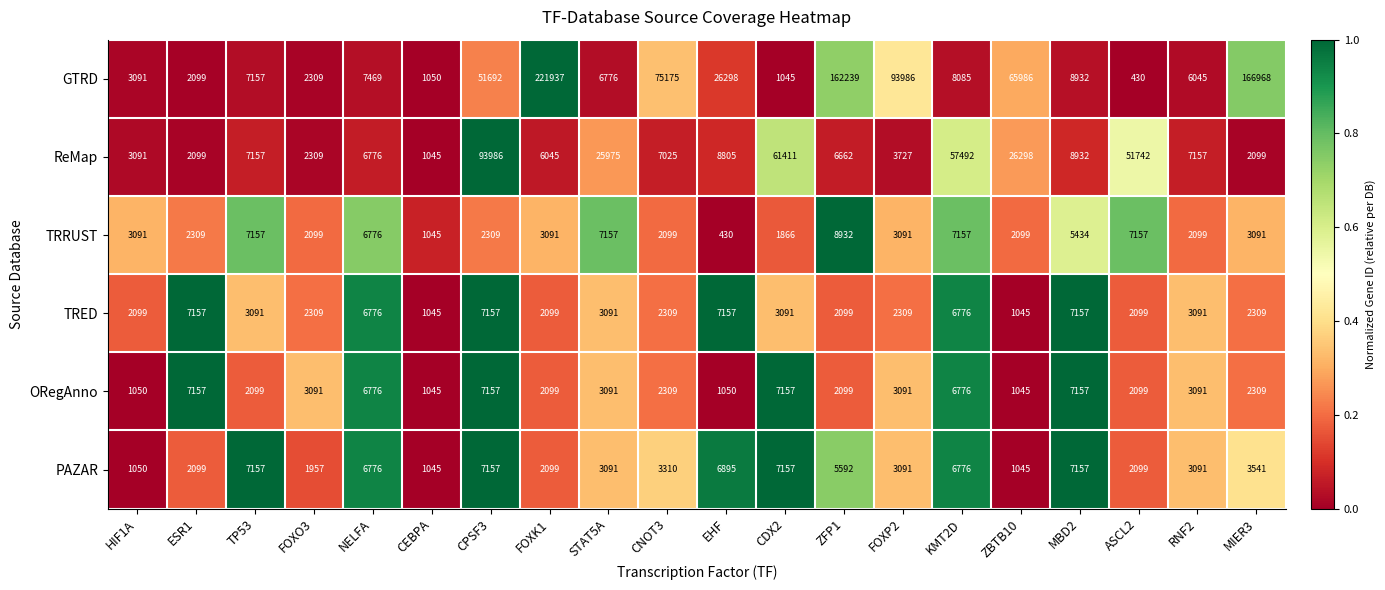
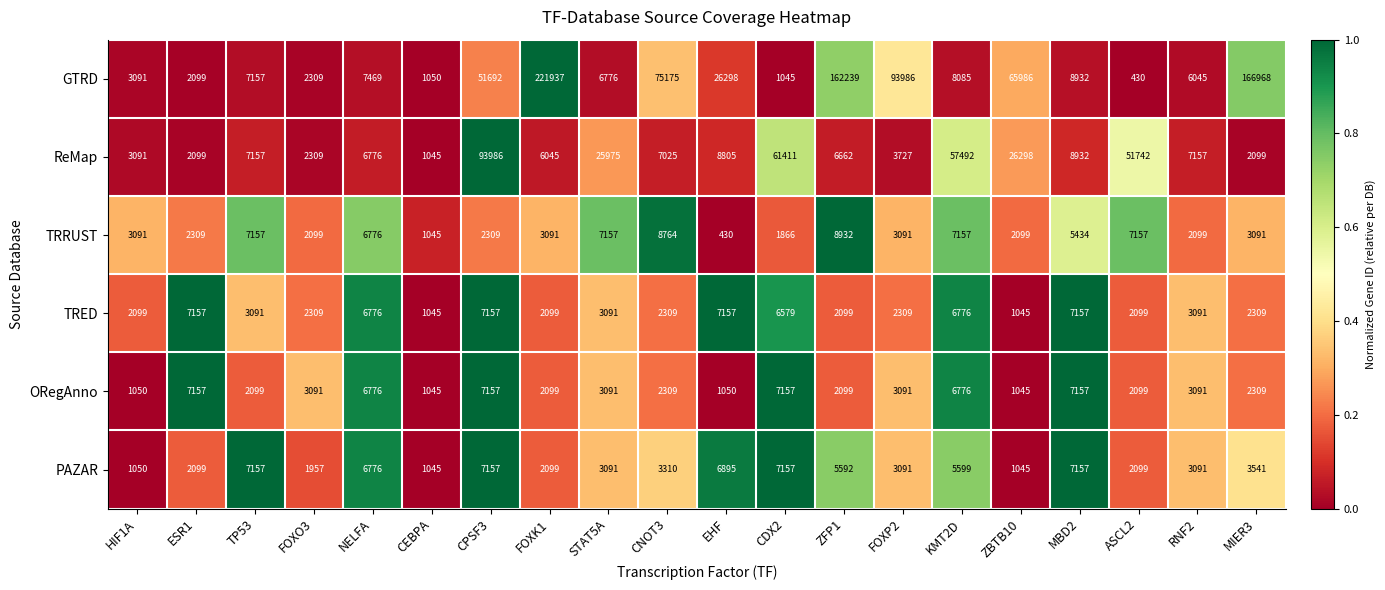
  {
    "GTRD": {
      "HIF1A": 3091,
      "ESR1": 2099,
      "TP53": 7157,
      "FOXO3": 2309,
      "NELFA": 7469,
      "CEBPA": 1050,
      "CPSF3": 51692,
      "FOXK1": 221937,
      "STAT5A": 6776,
      "CNOT3": 75175,
      "EHF": 26298,
      "CDX2": 1045,
      "ZFP1": 162239,
      "FOXP2": 93986,
      "KMT2D": 8085,
      "ZBTB10": 65986,
      "MBD2": 8932,
      "ASCL2": 430,
      "RNF2": 6045,
      "MIER3": 166968
    },
    "ReMap": {
      "HIF1A": 3091,
      "ESR1": 2099,
      "TP53": 7157,
      "FOXO3": 2309,
      "NELFA": 6776,
      "CEBPA": 1045,
      "CPSF3": 93986,
      "FOXK1": 6045,
      "STAT5A": 25975,
      "CNOT3": 7025,
      "EHF": 8805,
      "CDX2": 61411,
      "ZFP1": 6662,
      "FOXP2": 3727,
      "KMT2D": 57492,
      "ZBTB10": 26298,
      "MBD2": 8932,
      "ASCL2": 51742,
      "RNF2": 7157,
      "MIER3": 2099
    },
    "TRRUST": {
      "HIF1A": 3091,
      "ESR1": 2309,
      "TP53": 7157,
      "FOXO3": 2099,
      "NELFA": 6776,
      "CEBPA": 1045,
      "CPSF3": 2309,
      "FOXK1": 3091,
      "STAT5A": 7157,
-     "CNOT3": 2099,
+     "CNOT3": 8764,
      "EHF": 430,
      "CDX2": 1866,
      "ZFP1": 8932,
      "FOXP2": 3091,
      "KMT2D": 7157,
      "ZBTB10": 2099,
      "MBD2": 5434,
      "ASCL2": 7157,
      "RNF2": 2099,
      "MIER3": 3091
    },
    "TRED": {
      "HIF1A": 2099,
      "ESR1": 7157,
      "TP53": 3091,
      "FOXO3": 2309,
      "NELFA": 6776,
      "CEBPA": 1045,
      "CPSF3": 7157,
      "FOXK1": 2099,
      "STAT5A": 3091,
      "CNOT3": 2309,
      "EHF": 7157,
-     "CDX2": 3091,
+     "CDX2": 6579,
      "ZFP1": 2099,
      "FOXP2": 2309,
      "KMT2D": 6776,
      "ZBTB10": 1045,
      "MBD2": 7157,
      "ASCL2": 2099,
      "RNF2": 3091,
      "MIER3": 2309
    },
    "ORegAnno": {
      "HIF1A": 1050,
      "ESR1": 7157,
      "TP53": 2099,
      "FOXO3": 3091,
      "NELFA": 6776,
      "CEBPA": 1045,
      "CPSF3": 7157,
      "FOXK1": 2099,
      "STAT5A": 3091,
      "CNOT3": 2309,
      "EHF": 1050,
      "CDX2": 7157,
      "ZFP1": 2099,
      "FOXP2": 3091,
      "KMT2D": 6776,
      "ZBTB10": 1045,
      "MBD2": 7157,
      "ASCL2": 2099,
      "RNF2": 3091,
      "MIER3": 2309
    },
    "PAZAR": {
      "HIF1A": 1050,
      "ESR1": 2099,
      "TP53": 7157,
      "FOXO3": 1957,
      "NELFA": 6776,
      "CEBPA": 1045,
      "CPSF3": 7157,
      "FOXK1": 2099,
      "STAT5A": 3091,
      "CNOT3": 3310,
      "EHF": 6895,
      "CDX2": 7157,
      "ZFP1": 5592,
      "FOXP2": 3091,
-     "KMT2D": 6776,
+     "KMT2D": 5599,
      "ZBTB10": 1045,
      "MBD2": 7157,
      "ASCL2": 2099,
      "RNF2": 3091,
      "MIER3": 3541
    }
  }
